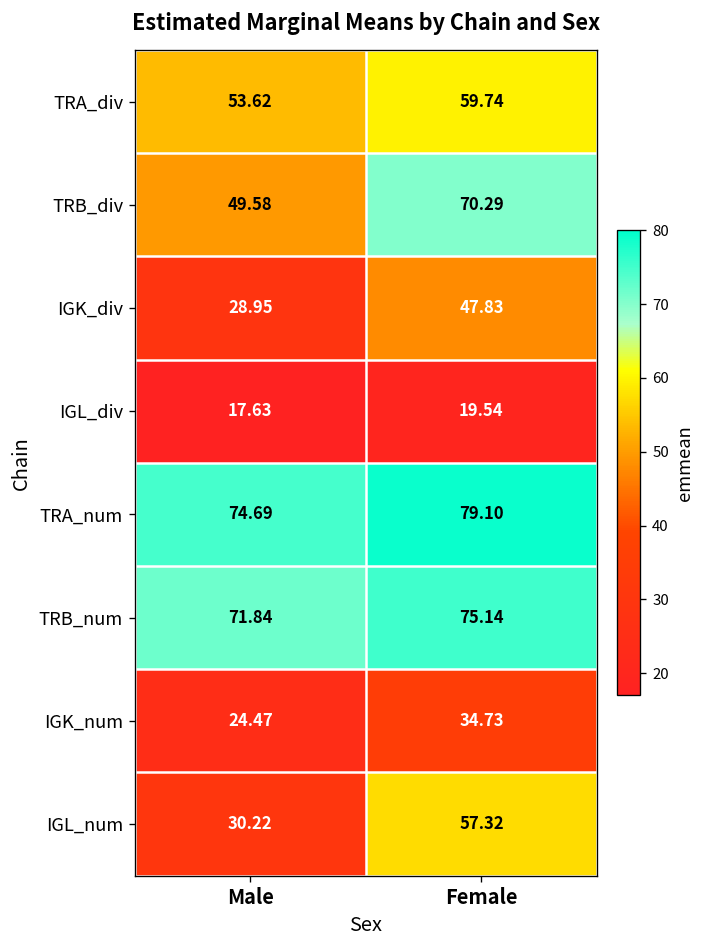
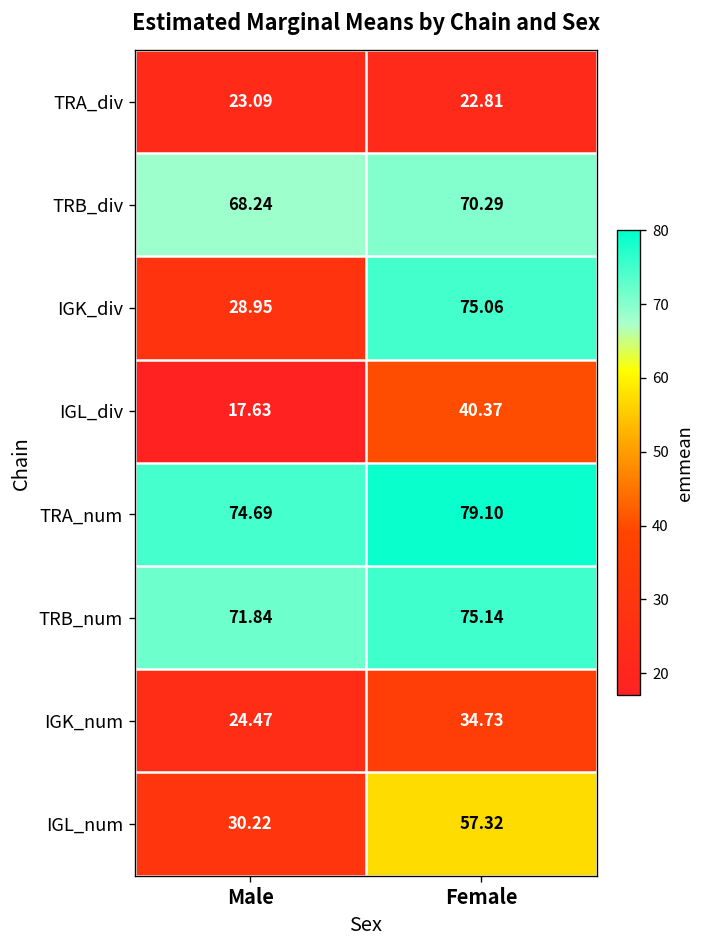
  {
    "TRA_div": {
-     "Male": 53.62,
-     "Female": 59.74
+     "Male": 23.09,
+     "Female": 22.81
    },
    "TRB_div": {
-     "Male": 49.58,
+     "Male": 68.24,
      "Female": 70.29
    },
    "IGK_div": {
      "Male": 28.95,
-     "Female": 47.83
+     "Female": 75.06
    },
    "IGL_div": {
      "Male": 17.63,
-     "Female": 19.54
+     "Female": 40.37
    },
    "TRA_num": {
      "Male": 74.69,
      "Female": 79.10
    },
    "TRB_num": {
      "Male": 71.84,
      "Female": 75.14
    },
    "IGK_num": {
      "Male": 24.47,
      "Female": 34.73
    },
    "IGL_num": {
      "Male": 30.22,
      "Female": 57.32
    }
  }
